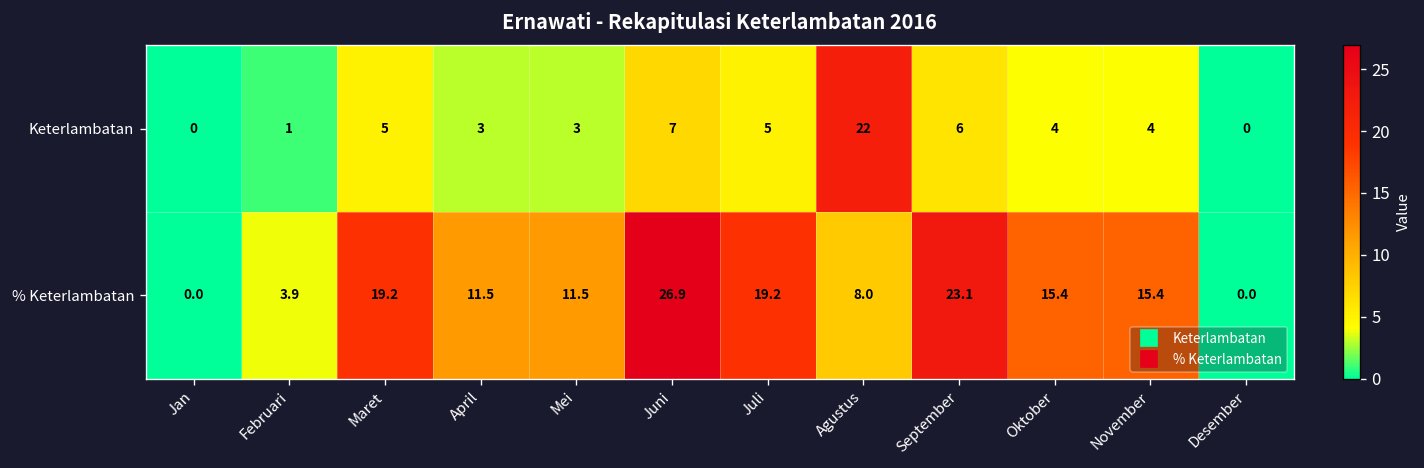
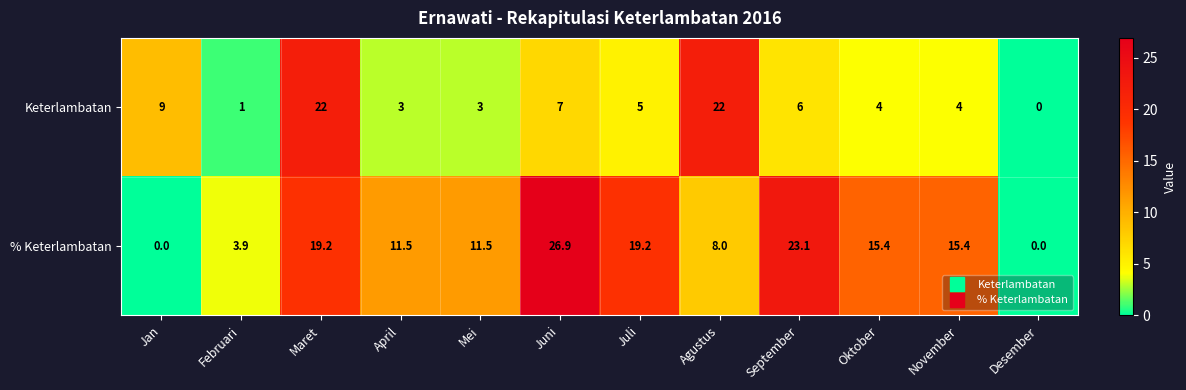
  {
    "Keterlambatan": {
-     "Jan": 0,
+     "Jan": 9,
      "Februari": 1,
-     "Maret": 5,
+     "Maret": 22,
      "April": 3,
      "Mei": 3,
      "Juni": 7,
      "Juli": 5,
      "Agustus": 22,
      "September": 6,
      "Oktober": 4,
      "November": 4,
      "Desember": 0
    },
    "% Keterlambatan": {
      "Jan": 0.0,
      "Februari": 3.9,
      "Maret": 19.2,
      "April": 11.5,
      "Mei": 11.5,
      "Juni": 26.9,
      "Juli": 19.2,
      "Agustus": 8.0,
      "September": 23.1,
      "Oktober": 15.4,
      "November": 15.4,
      "Desember": 0.0
    }
  }
